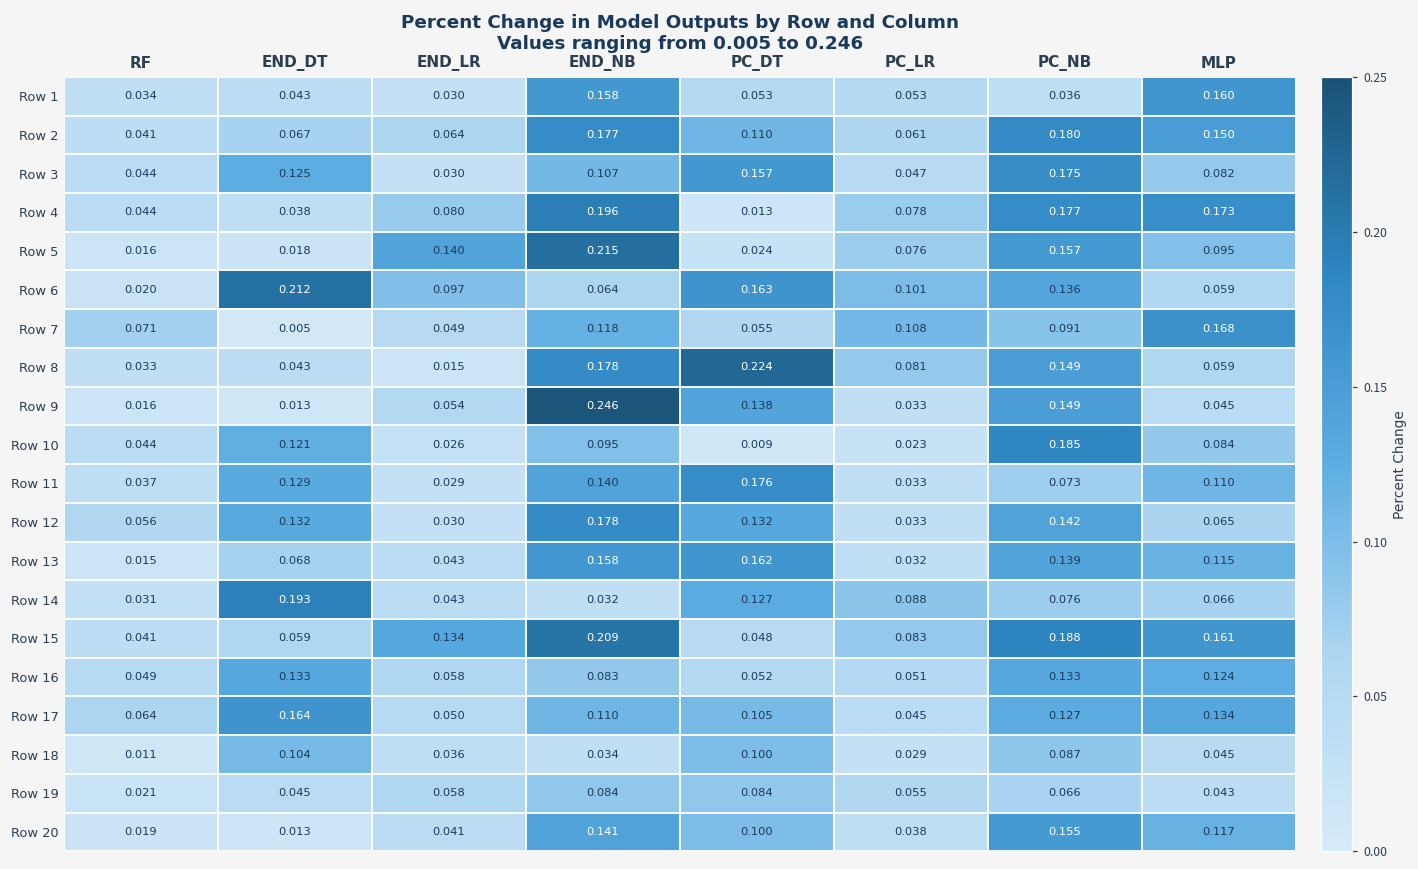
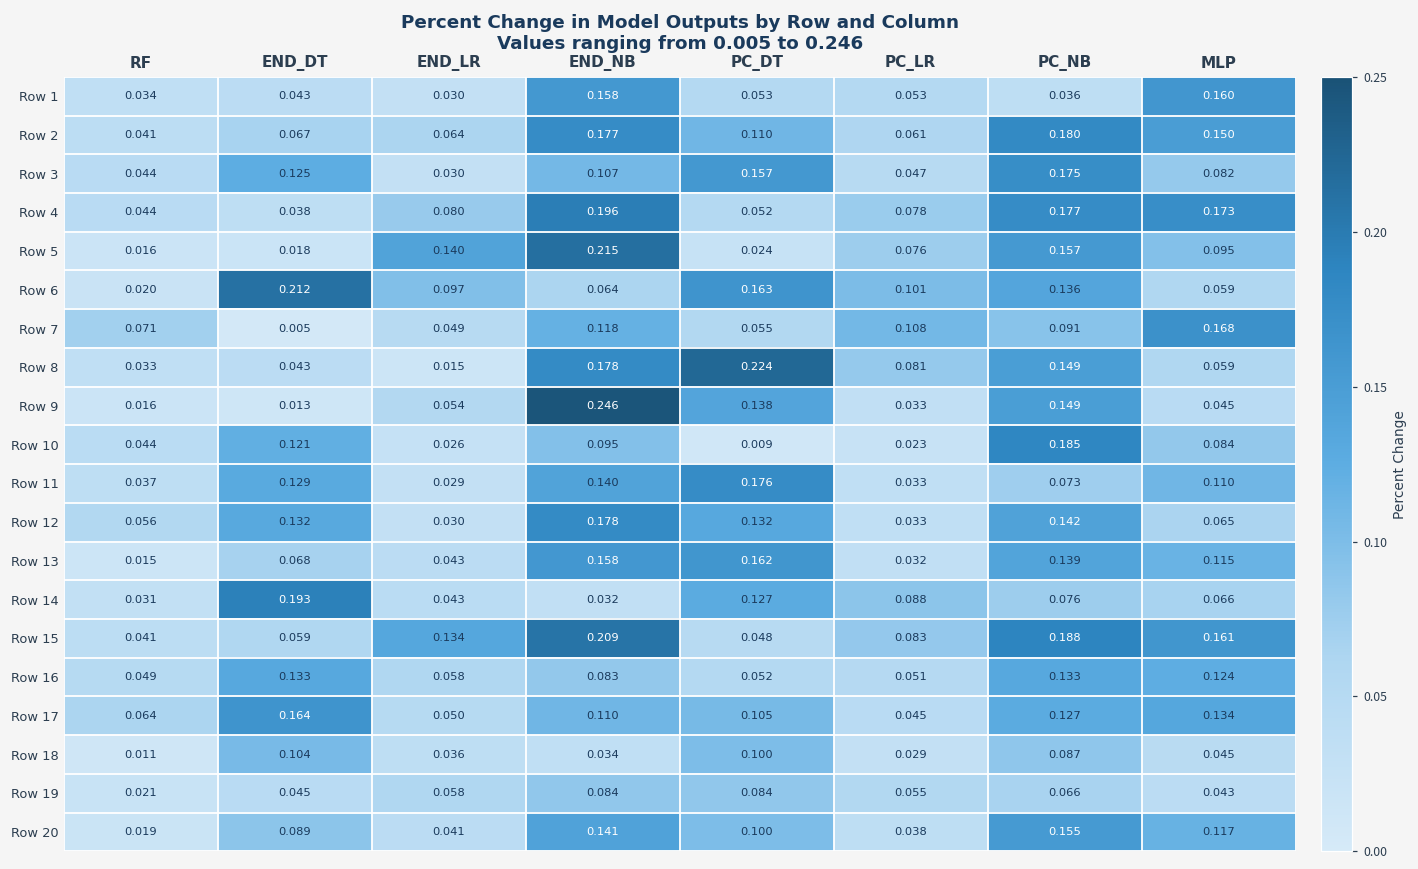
  {
    "Row 1": {
      "RF": 0.034,
      "END_DT": 0.043,
      "END_LR": 0.030,
      "END_NB": 0.158,
      "PC_DT": 0.053,
      "PC_LR": 0.053,
      "PC_NB": 0.036,
      "MLP": 0.160
    },
    "Row 2": {
      "RF": 0.041,
      "END_DT": 0.067,
      "END_LR": 0.064,
      "END_NB": 0.177,
      "PC_DT": 0.110,
      "PC_LR": 0.061,
      "PC_NB": 0.180,
      "MLP": 0.150
    },
    "Row 3": {
      "RF": 0.044,
      "END_DT": 0.125,
      "END_LR": 0.030,
      "END_NB": 0.107,
      "PC_DT": 0.157,
      "PC_LR": 0.047,
      "PC_NB": 0.175,
      "MLP": 0.082
    },
    "Row 4": {
      "RF": 0.044,
      "END_DT": 0.038,
      "END_LR": 0.080,
      "END_NB": 0.196,
-     "PC_DT": 0.013,
+     "PC_DT": 0.052,
      "PC_LR": 0.078,
      "PC_NB": 0.177,
      "MLP": 0.173
    },
    "Row 5": {
      "RF": 0.016,
      "END_DT": 0.018,
      "END_LR": 0.140,
      "END_NB": 0.215,
      "PC_DT": 0.024,
      "PC_LR": 0.076,
      "PC_NB": 0.157,
      "MLP": 0.095
    },
    "Row 6": {
      "RF": 0.020,
      "END_DT": 0.212,
      "END_LR": 0.097,
      "END_NB": 0.064,
      "PC_DT": 0.163,
      "PC_LR": 0.101,
      "PC_NB": 0.136,
      "MLP": 0.059
    },
    "Row 7": {
      "RF": 0.071,
      "END_DT": 0.005,
      "END_LR": 0.049,
      "END_NB": 0.118,
      "PC_DT": 0.055,
      "PC_LR": 0.108,
      "PC_NB": 0.091,
      "MLP": 0.168
    },
    "Row 8": {
      "RF": 0.033,
      "END_DT": 0.043,
      "END_LR": 0.015,
      "END_NB": 0.178,
      "PC_DT": 0.224,
      "PC_LR": 0.081,
      "PC_NB": 0.149,
      "MLP": 0.059
    },
    "Row 9": {
      "RF": 0.016,
      "END_DT": 0.013,
      "END_LR": 0.054,
      "END_NB": 0.246,
      "PC_DT": 0.138,
      "PC_LR": 0.033,
      "PC_NB": 0.149,
      "MLP": 0.045
    },
    "Row 10": {
      "RF": 0.044,
      "END_DT": 0.121,
      "END_LR": 0.026,
      "END_NB": 0.095,
      "PC_DT": 0.009,
      "PC_LR": 0.023,
      "PC_NB": 0.185,
      "MLP": 0.084
    },
    "Row 11": {
      "RF": 0.037,
      "END_DT": 0.129,
      "END_LR": 0.029,
      "END_NB": 0.140,
      "PC_DT": 0.176,
      "PC_LR": 0.033,
      "PC_NB": 0.073,
      "MLP": 0.110
    },
    "Row 12": {
      "RF": 0.056,
      "END_DT": 0.132,
      "END_LR": 0.030,
      "END_NB": 0.178,
      "PC_DT": 0.132,
      "PC_LR": 0.033,
      "PC_NB": 0.142,
      "MLP": 0.065
    },
    "Row 13": {
      "RF": 0.015,
      "END_DT": 0.068,
      "END_LR": 0.043,
      "END_NB": 0.158,
      "PC_DT": 0.162,
      "PC_LR": 0.032,
      "PC_NB": 0.139,
      "MLP": 0.115
    },
    "Row 14": {
      "RF": 0.031,
      "END_DT": 0.193,
      "END_LR": 0.043,
      "END_NB": 0.032,
      "PC_DT": 0.127,
      "PC_LR": 0.088,
      "PC_NB": 0.076,
      "MLP": 0.066
    },
    "Row 15": {
      "RF": 0.041,
      "END_DT": 0.059,
      "END_LR": 0.134,
      "END_NB": 0.209,
      "PC_DT": 0.048,
      "PC_LR": 0.083,
      "PC_NB": 0.188,
      "MLP": 0.161
    },
    "Row 16": {
      "RF": 0.049,
      "END_DT": 0.133,
      "END_LR": 0.058,
      "END_NB": 0.083,
      "PC_DT": 0.052,
      "PC_LR": 0.051,
      "PC_NB": 0.133,
      "MLP": 0.124
    },
    "Row 17": {
      "RF": 0.064,
      "END_DT": 0.164,
      "END_LR": 0.050,
      "END_NB": 0.110,
      "PC_DT": 0.105,
      "PC_LR": 0.045,
      "PC_NB": 0.127,
      "MLP": 0.134
    },
    "Row 18": {
      "RF": 0.011,
      "END_DT": 0.104,
      "END_LR": 0.036,
      "END_NB": 0.034,
      "PC_DT": 0.100,
      "PC_LR": 0.029,
      "PC_NB": 0.087,
      "MLP": 0.045
    },
    "Row 19": {
      "RF": 0.021,
      "END_DT": 0.045,
      "END_LR": 0.058,
      "END_NB": 0.084,
      "PC_DT": 0.084,
      "PC_LR": 0.055,
      "PC_NB": 0.066,
      "MLP": 0.043
    },
    "Row 20": {
      "RF": 0.019,
-     "END_DT": 0.013,
+     "END_DT": 0.089,
      "END_LR": 0.041,
      "END_NB": 0.141,
      "PC_DT": 0.100,
      "PC_LR": 0.038,
      "PC_NB": 0.155,
      "MLP": 0.117
    }
  }
